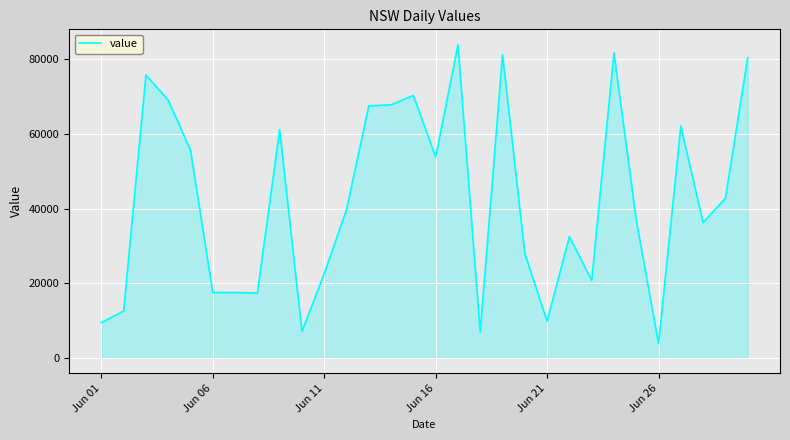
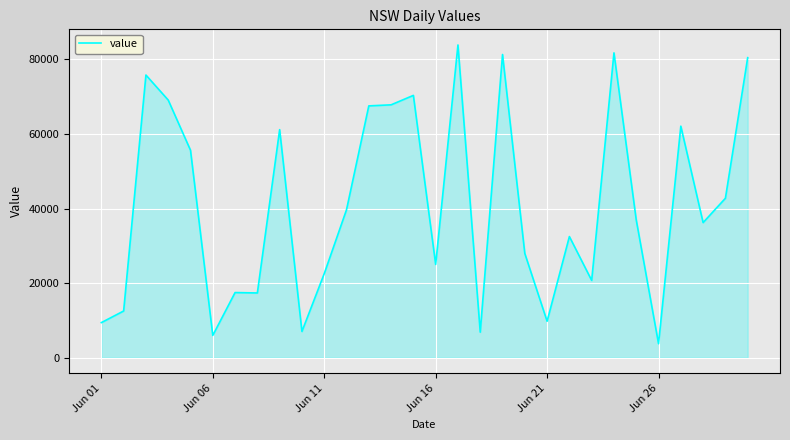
  {
    "Jun 01": 9000,
-   "Jun 06": 17000,
+   "Jun 06": 6000,
    "Jun 11": 23000,
-   "Jun 16": 54000,
+   "Jun 16": 25000,
    "Jun 21": 10000,
    "Jun 26": 4000
  }
